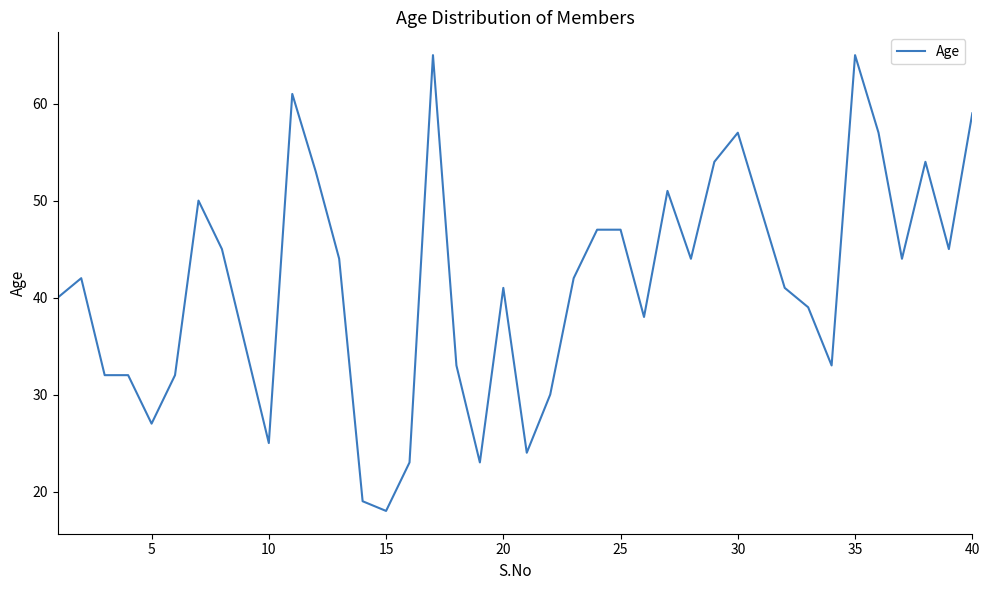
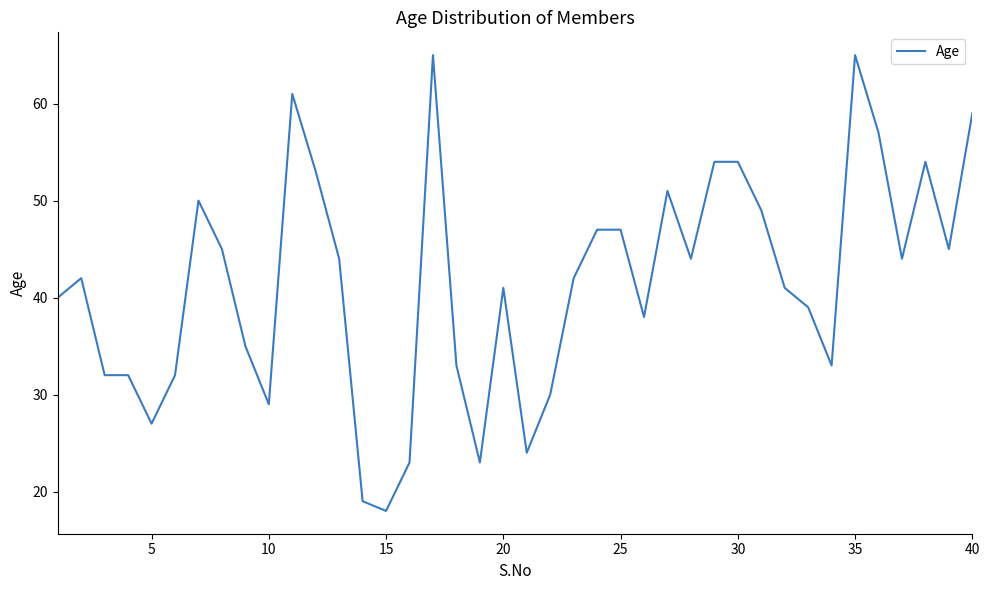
  {
    "5": 27,
-   "10": 25,
+   "10": 29,
    "15": 18,
    "20": 41,
    "25": 47,
-   "30": 57,
+   "30": 54,
    "35": 65,
    "40": 59
  }
